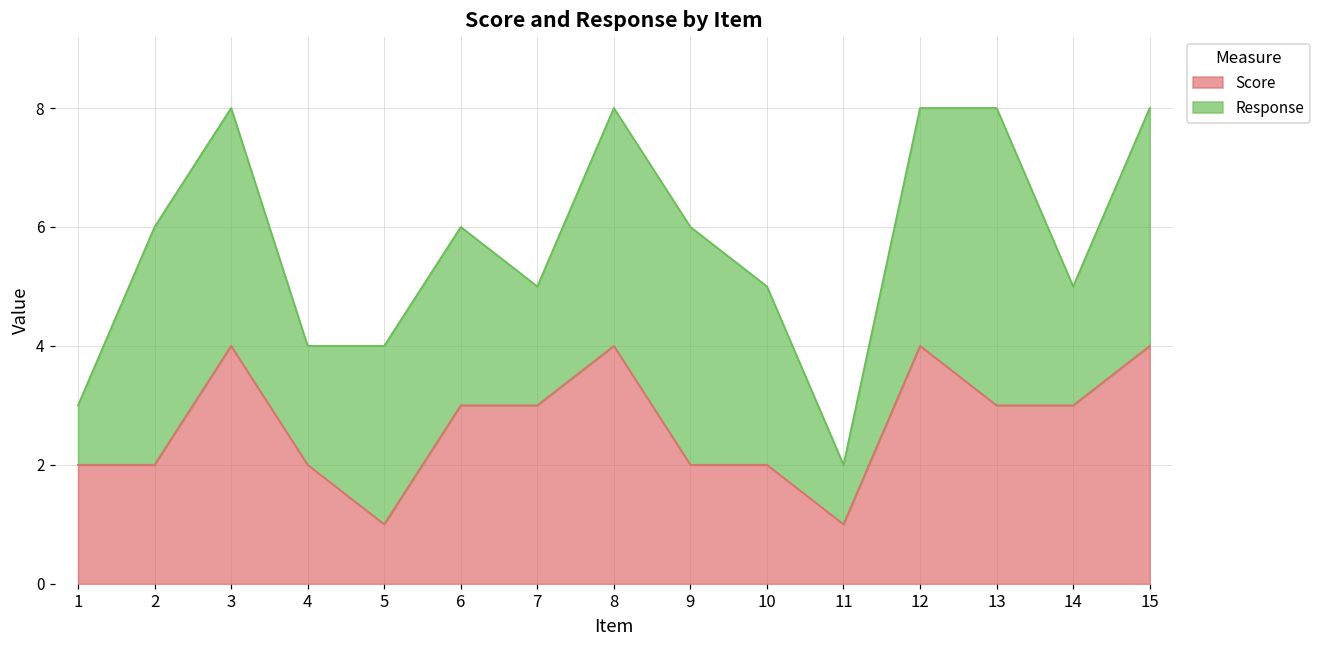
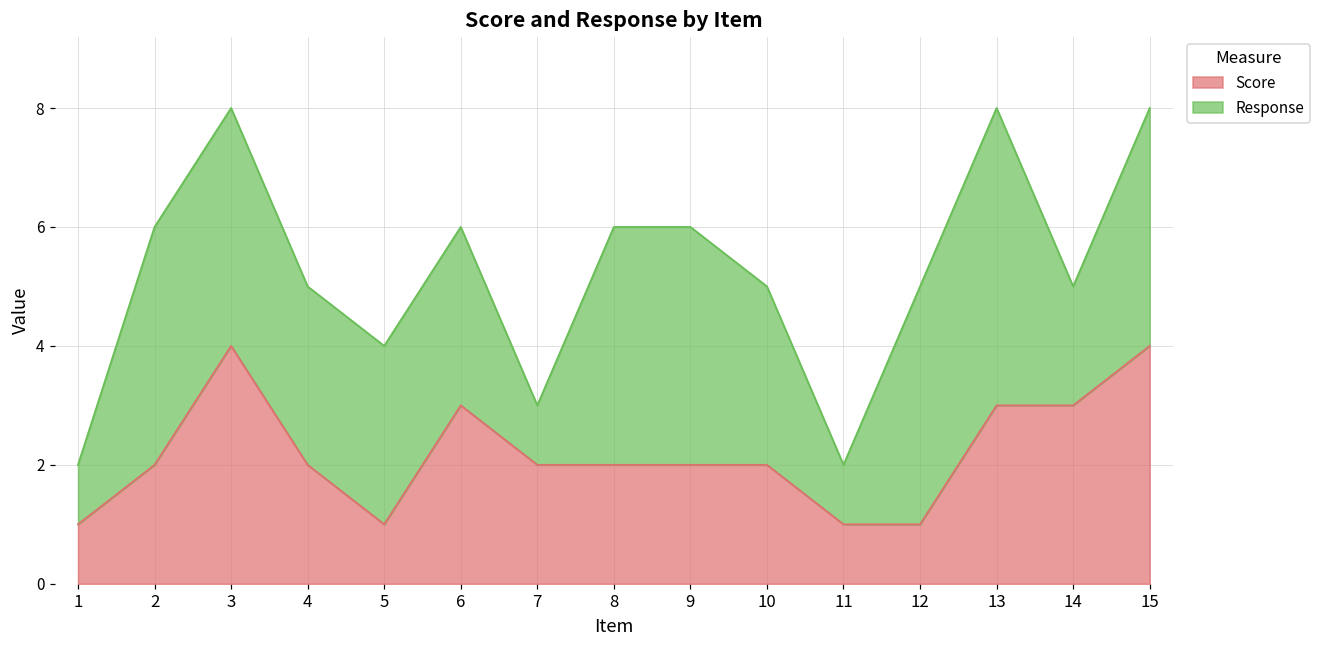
  {
    "Score": {
-     "1": 2,
+     "1": 1,
      "2": 2,
      "3": 4,
      "4": 2,
      "5": 1,
      "6": 3,
-     "7": 3,
-     "8": 4,
+     "7": 2,
+     "8": 2,
      "9": 2,
      "10": 2,
      "11": 1,
-     "12": 4,
+     "12": 1,
      "13": 3,
      "14": 3,
      "15": 4
    },
    "Response": {
      "1": 1,
      "2": 4,
      "3": 4,
-     "4": 2,
+     "4": 3,
      "5": 3,
      "6": 3,
-     "7": 2,
+     "7": 1,
      "8": 4,
      "9": 4,
      "10": 3,
      "11": 1,
      "12": 4,
      "13": 5,
      "14": 2,
      "15": 4
    }
  }
